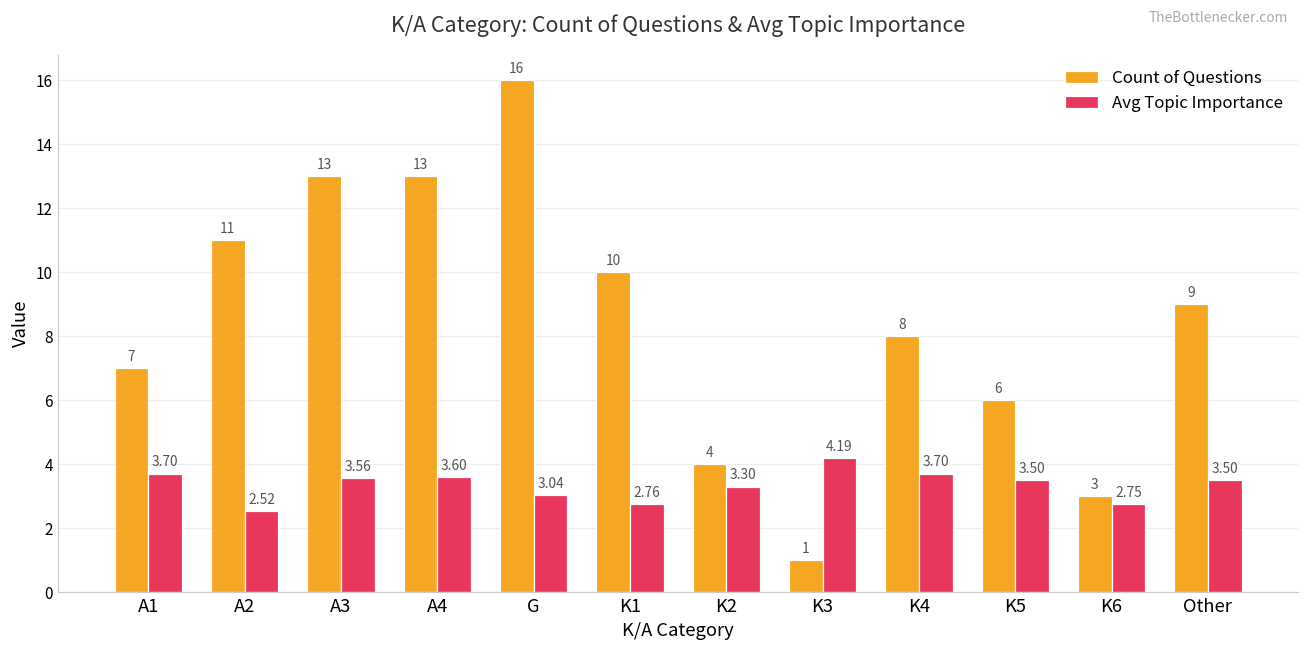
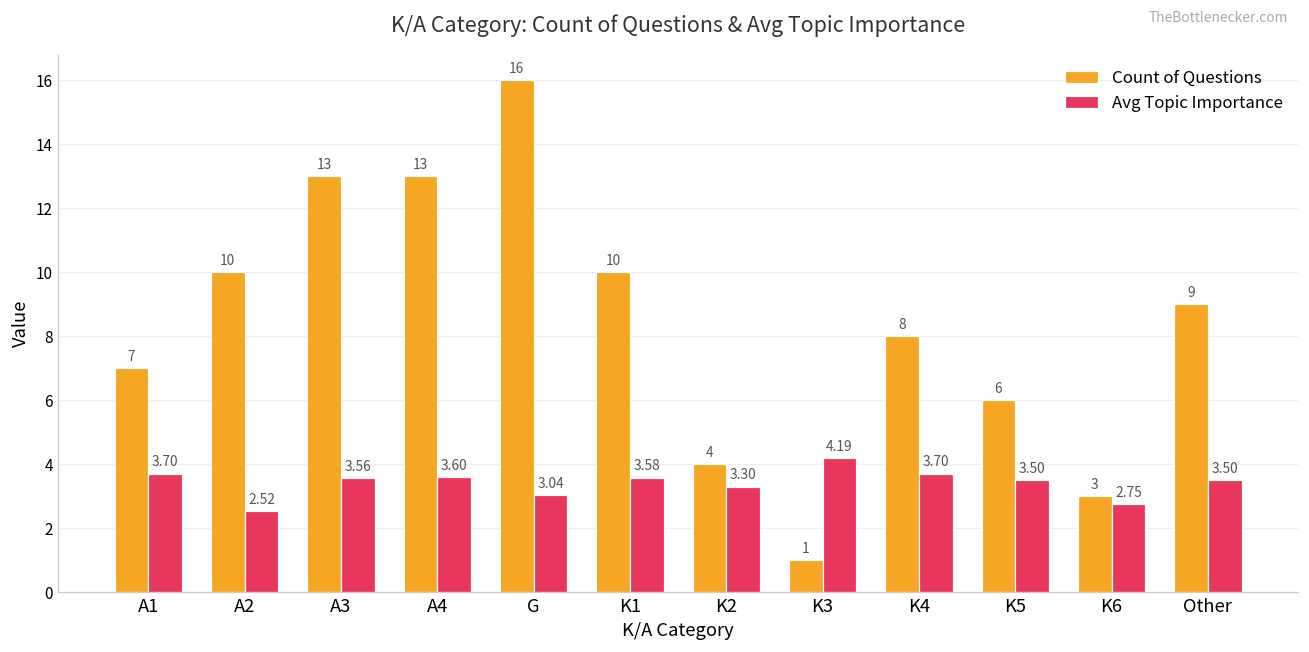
  {
    "Count of Questions": {
      "A1": 7,
-     "A2": 11,
+     "A2": 10,
      "A3": 13,
      "A4": 13,
      "G": 16,
      "K1": 10,
      "K2": 4,
      "K3": 1,
      "K4": 8,
      "K5": 6,
      "K6": 3,
      "Other": 9
    },
    "Avg Topic Importance": {
      "A1": 3.70,
      "A2": 2.52,
      "A3": 3.56,
      "A4": 3.60,
      "G": 3.04,
-     "K1": 2.76,
+     "K1": 3.58,
      "K2": 3.30,
      "K3": 4.19,
      "K4": 3.70,
      "K5": 3.50,
      "K6": 2.75,
      "Other": 3.50
    }
  }
